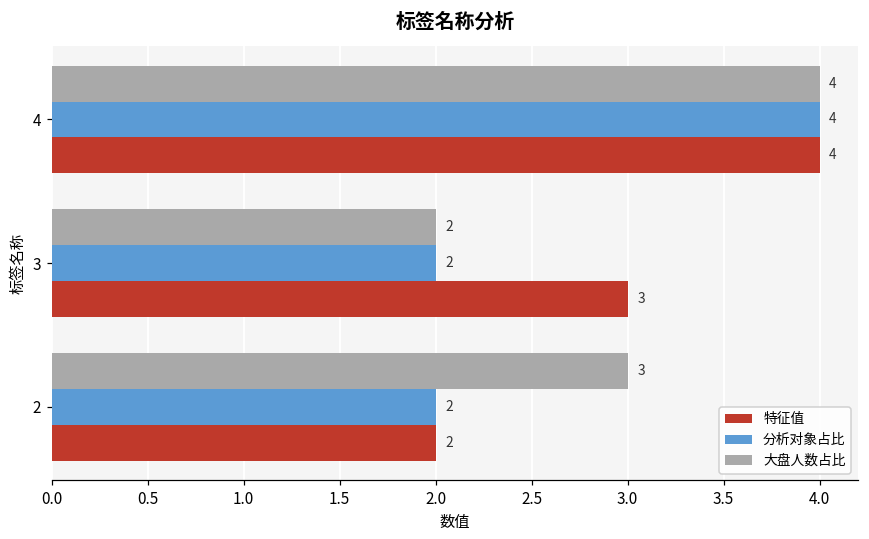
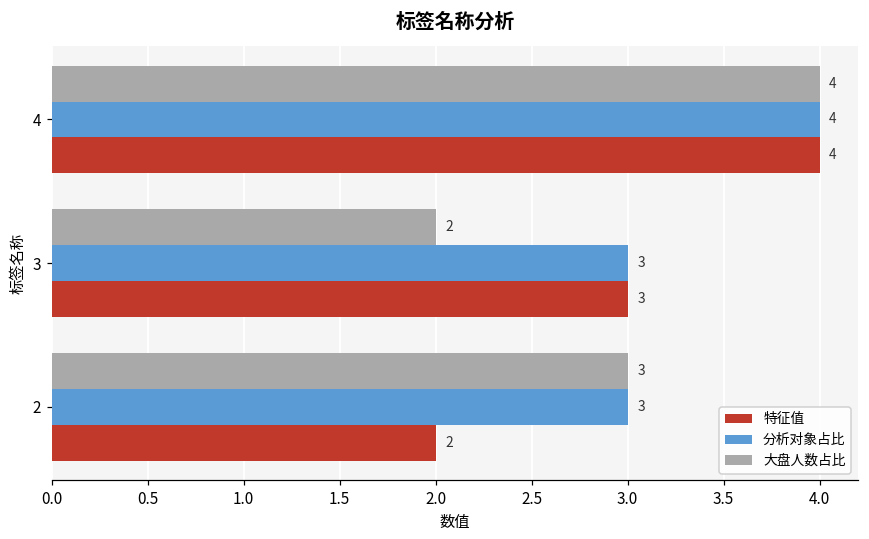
  {
    "特征值": {
      "4": 4,
      "3": 3,
      "2": 2
    },
    "分析对象占比": {
      "4": 4,
-     "3": 2,
-     "2": 2
+     "3": 3,
+     "2": 3
    },
    "大盘人数占比": {
      "4": 4,
      "3": 2,
      "2": 3
    }
  }
